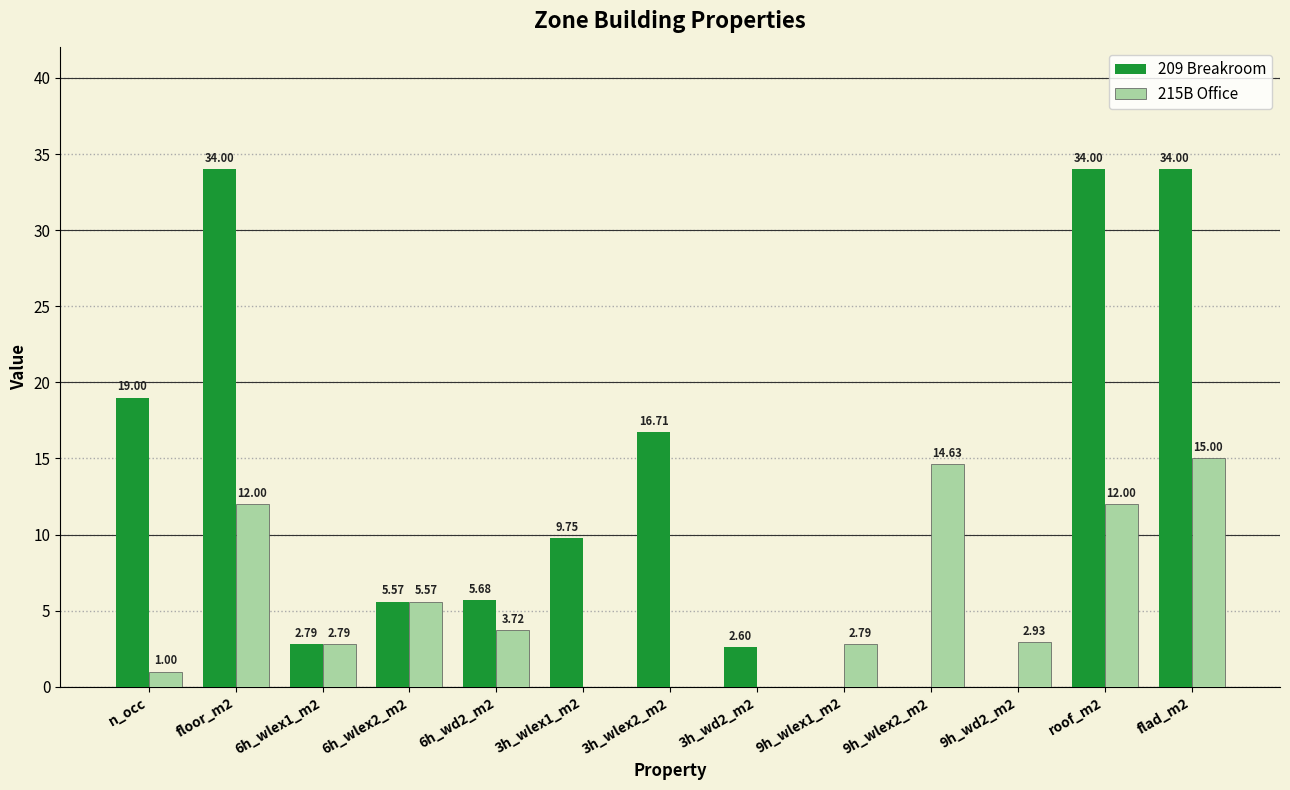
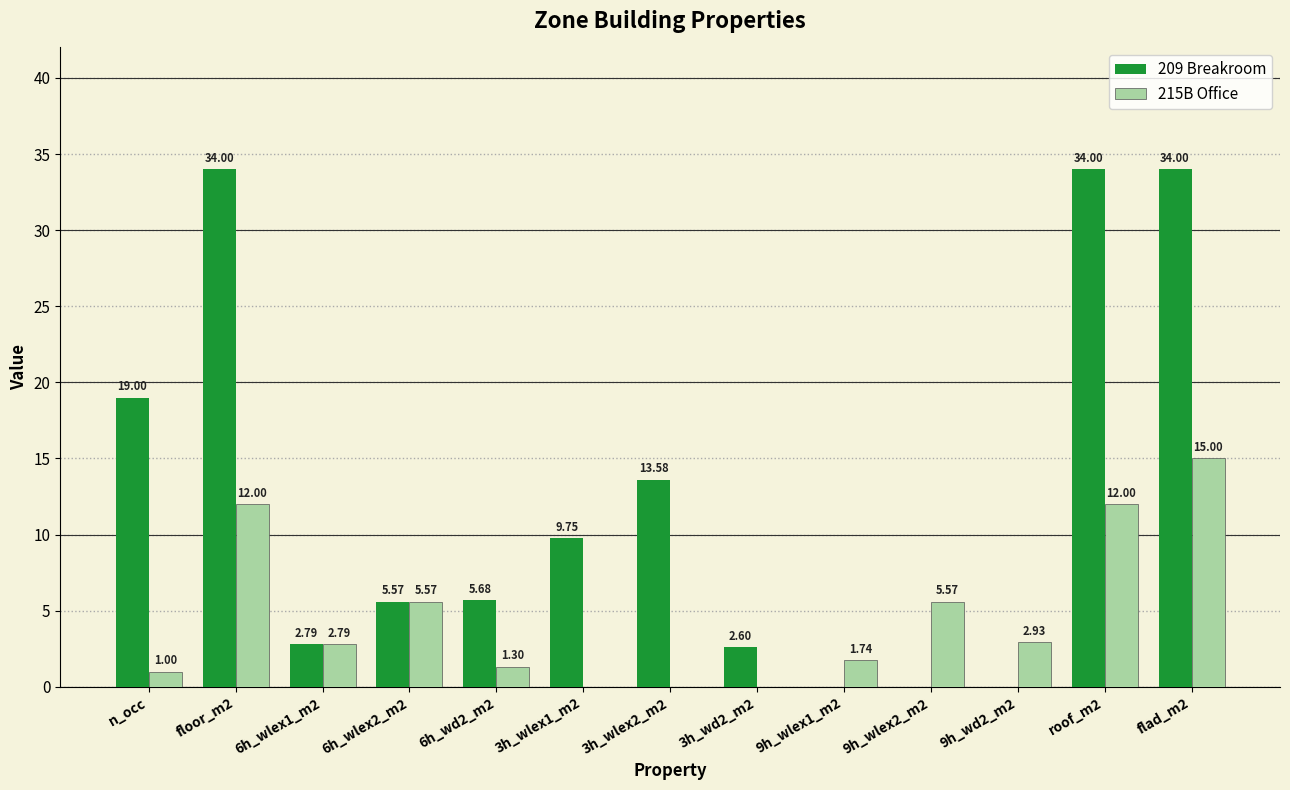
  {
    "209 Breakroom": {
      "n_occ": 19.00,
      "floor_m2": 34.00,
      "6h_wlex1_m2": 2.79,
      "6h_wlex2_m2": 5.57,
      "6h_wd2_m2": 5.68,
      "3h_wlex1_m2": 9.75,
-     "3h_wlex2_m2": 16.71,
+     "3h_wlex2_m2": 13.58,
      "3h_wd2_m2": 2.60,
      "roof_m2": 34.00,
      "flad_m2": 34.00
    },
    "215B Office": {
      "n_occ": 1.00,
      "floor_m2": 12.00,
      "6h_wlex1_m2": 2.79,
      "6h_wlex2_m2": 5.57,
-     "6h_wd2_m2": 3.72,
-     "9h_wlex1_m2": 2.79,
-     "9h_wlex2_m2": 14.63,
+     "6h_wd2_m2": 1.30,
+     "9h_wlex1_m2": 1.74,
+     "9h_wlex2_m2": 5.57,
      "9h_wd2_m2": 2.93,
      "roof_m2": 12.00,
      "flad_m2": 15.00
    }
  }
